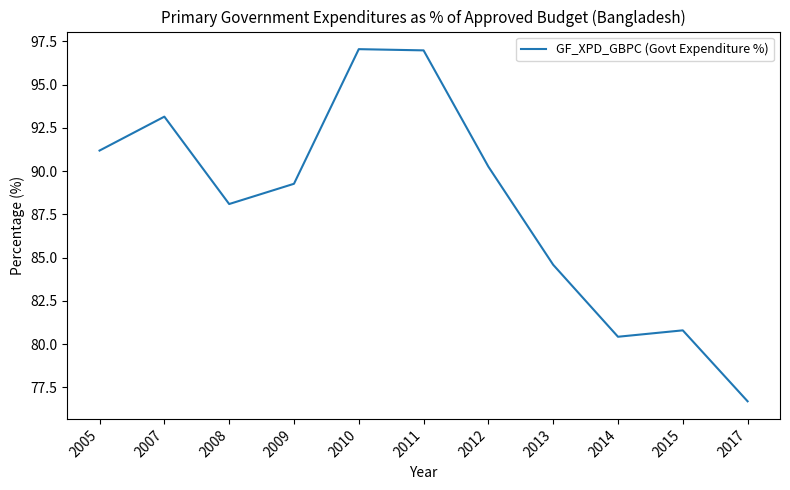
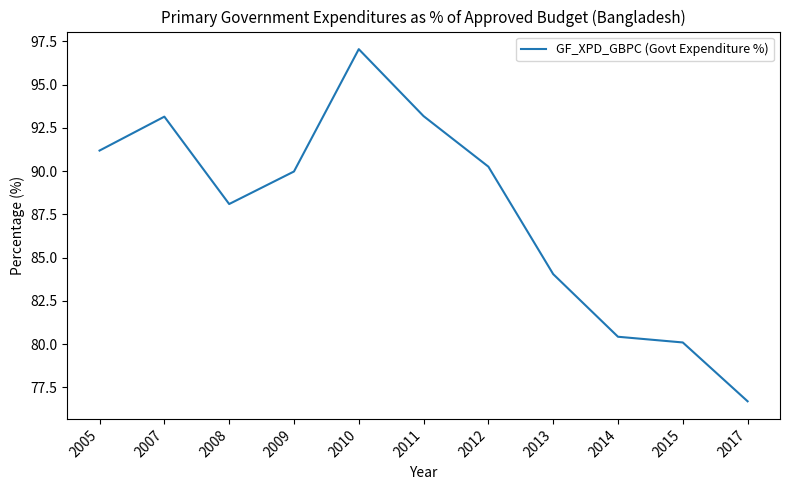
  {
    "2005": 91.2,
    "2007": 93.2,
    "2008": 88.1,
-   "2009": 89.3,
+   "2009": 90.0,
    "2010": 97.1,
-   "2011": 97.0,
+   "2011": 93.2,
    "2012": 90.3,
-   "2013": 84.6,
+   "2013": 84.1,
    "2014": 80.4,
-   "2015": 80.8,
+   "2015": 80.1,
    "2017": 76.7
  }
